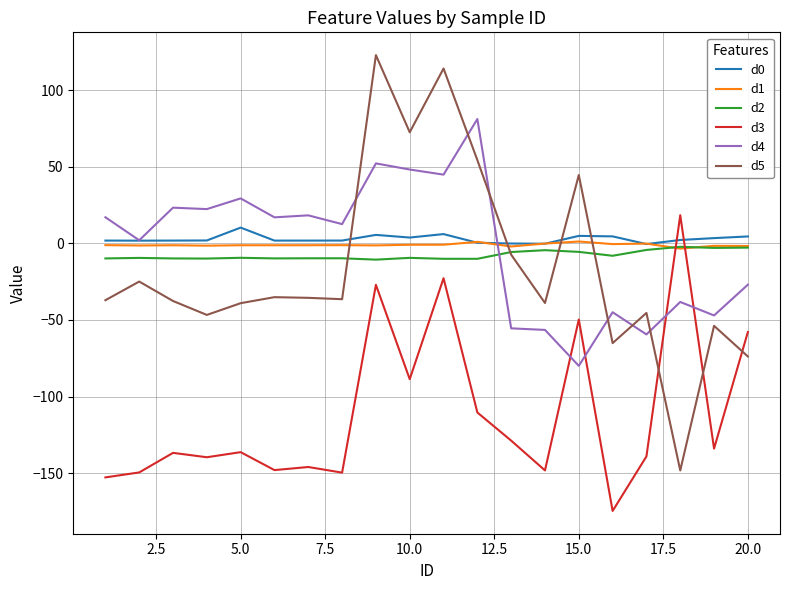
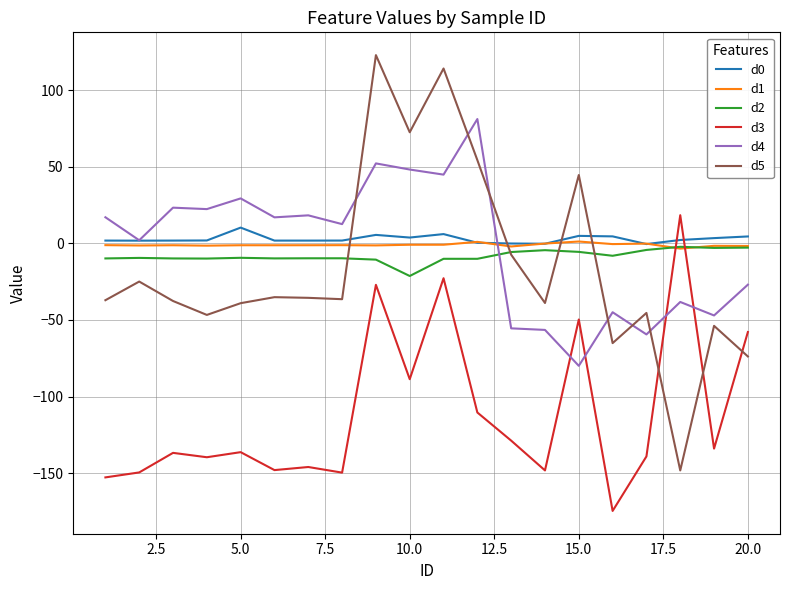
  {
    "d0": {
      "5.0": 10,
      "10.0": 4,
      "15.0": 5,
      "20.0": 4
    },
    "d1": {
      "5.0": -1,
      "10.0": -1,
      "15.0": 1
    },
    "d2": {
      "5.0": -9,
-     "10.0": -10,
+     "10.0": -21,
      "15.0": -6
    },
    "d3": {
      "5.0": -136,
      "10.0": -89,
      "15.0": -50,
      "20.0": -58
    },
    "d4": {
      "5.0": 29,
      "10.0": 48,
      "15.0": -80,
      "20.0": -27
    },
    "d5": {
      "5.0": -39,
      "10.0": 72,
      "15.0": 45,
      "20.0": -74
    }
  }
